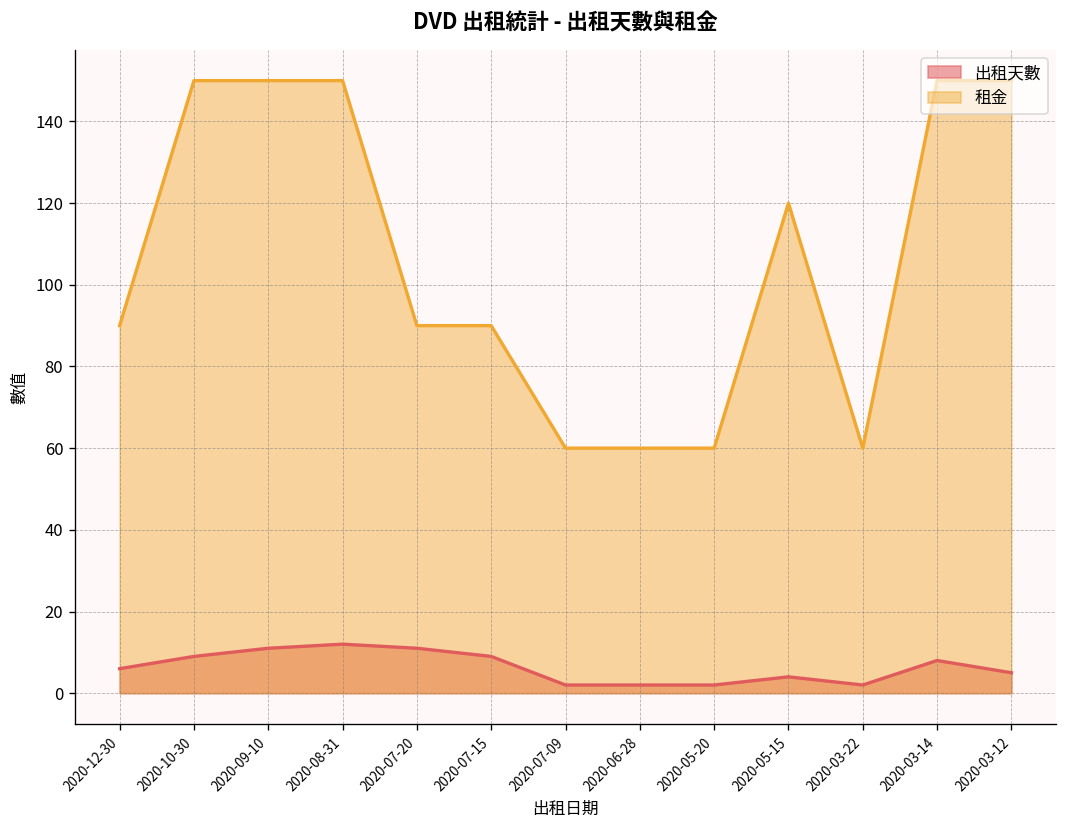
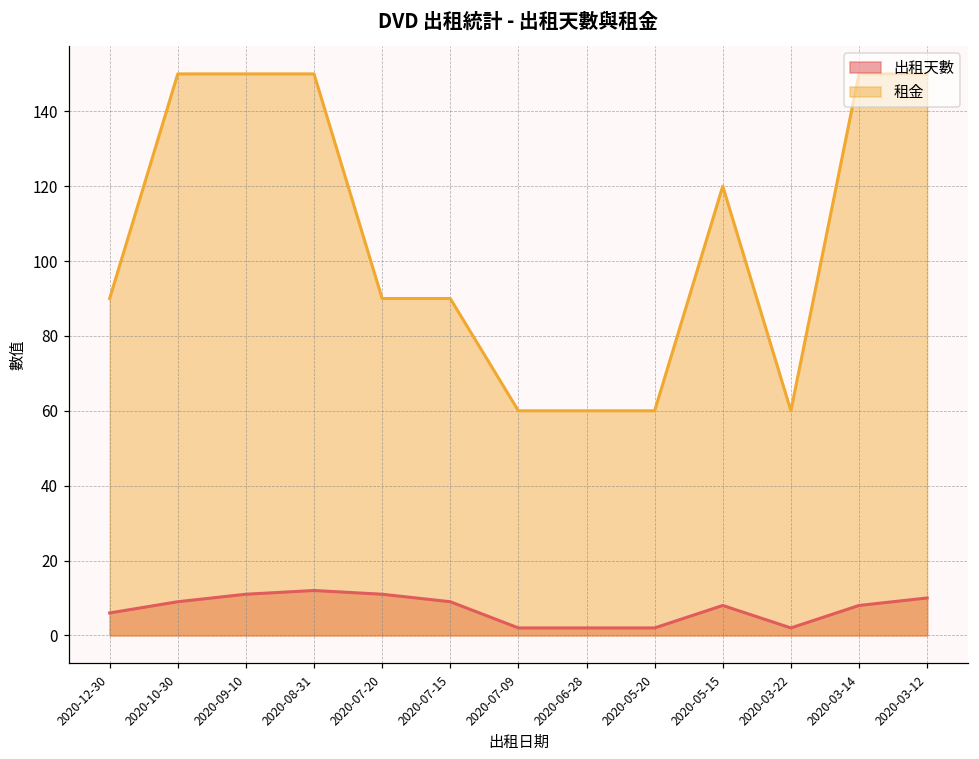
  {
    "出租天數": {
      "2020-12-30": 6,
      "2020-10-30": 9,
      "2020-09-10": 11,
      "2020-08-31": 12,
      "2020-07-20": 11,
      "2020-07-15": 9,
      "2020-07-09": 2,
      "2020-06-28": 2,
      "2020-05-20": 2,
-     "2020-05-15": 4,
+     "2020-05-15": 8,
      "2020-03-22": 2,
      "2020-03-14": 8,
-     "2020-03-12": 5
+     "2020-03-12": 10
    },
    "租金": {
      "2020-12-30": 90,
      "2020-10-30": 150,
      "2020-09-10": 150,
      "2020-08-31": 150,
      "2020-07-20": 90,
      "2020-07-15": 90,
      "2020-07-09": 60,
      "2020-06-28": 60,
      "2020-05-20": 60,
      "2020-05-15": 120,
      "2020-03-22": 60
    }
  }
